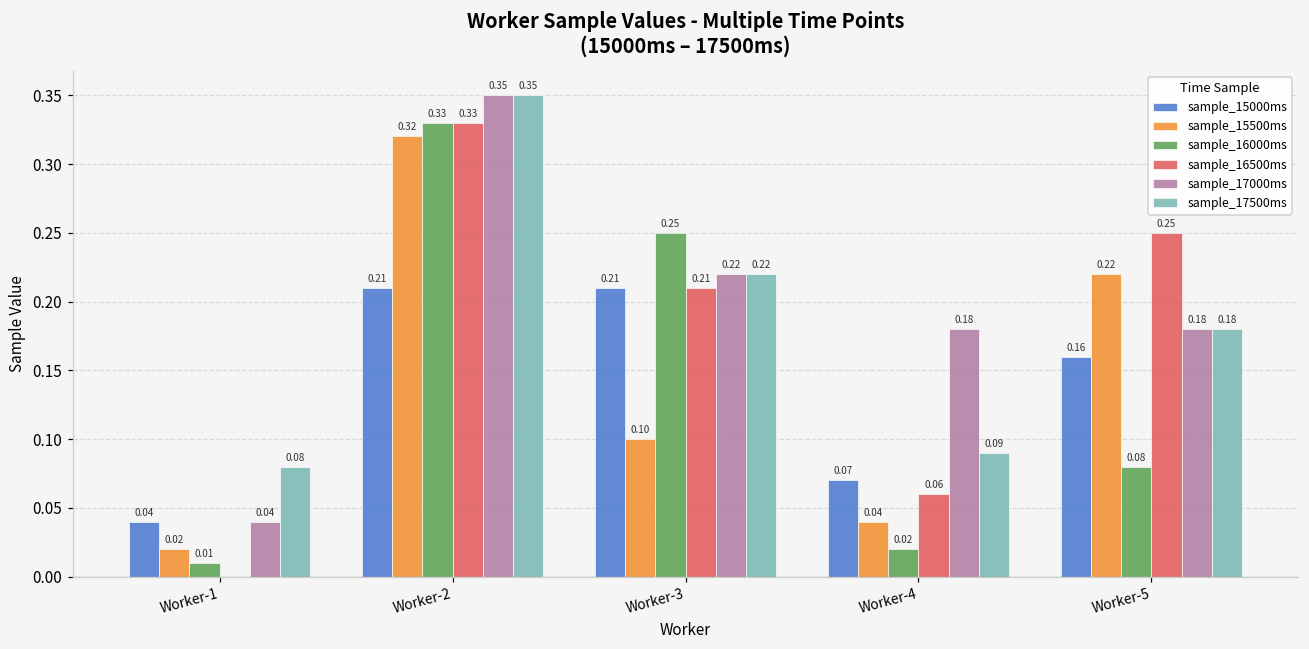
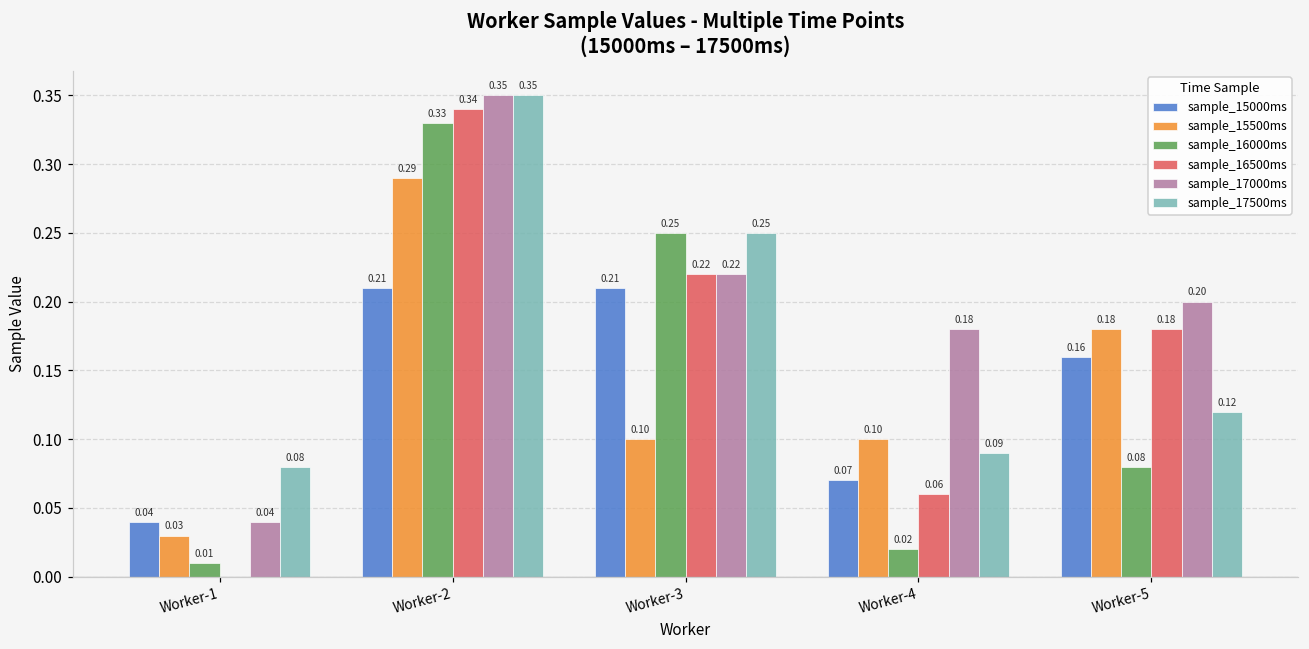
  {
    "sample_15000ms": {
      "Worker-1": 0.04,
      "Worker-2": 0.21,
      "Worker-3": 0.21,
      "Worker-4": 0.07,
      "Worker-5": 0.16
    },
    "sample_15500ms": {
-     "Worker-1": 0.02,
-     "Worker-2": 0.32,
+     "Worker-1": 0.03,
+     "Worker-2": 0.29,
      "Worker-3": 0.10,
-     "Worker-4": 0.04,
-     "Worker-5": 0.22
+     "Worker-4": 0.10,
+     "Worker-5": 0.18
    },
    "sample_16000ms": {
      "Worker-1": 0.01,
      "Worker-2": 0.33,
      "Worker-3": 0.25,
      "Worker-4": 0.02,
      "Worker-5": 0.08
    },
    "sample_16500ms": {
-     "Worker-2": 0.33,
-     "Worker-3": 0.21,
+     "Worker-2": 0.34,
+     "Worker-3": 0.22,
      "Worker-4": 0.06,
-     "Worker-5": 0.25
+     "Worker-5": 0.18
    },
    "sample_17000ms": {
      "Worker-1": 0.04,
      "Worker-2": 0.35,
      "Worker-3": 0.22,
      "Worker-4": 0.18,
-     "Worker-5": 0.18
+     "Worker-5": 0.20
    },
    "sample_17500ms": {
      "Worker-1": 0.08,
      "Worker-2": 0.35,
-     "Worker-3": 0.22,
+     "Worker-3": 0.25,
      "Worker-4": 0.09,
-     "Worker-5": 0.18
+     "Worker-5": 0.12
    }
  }
